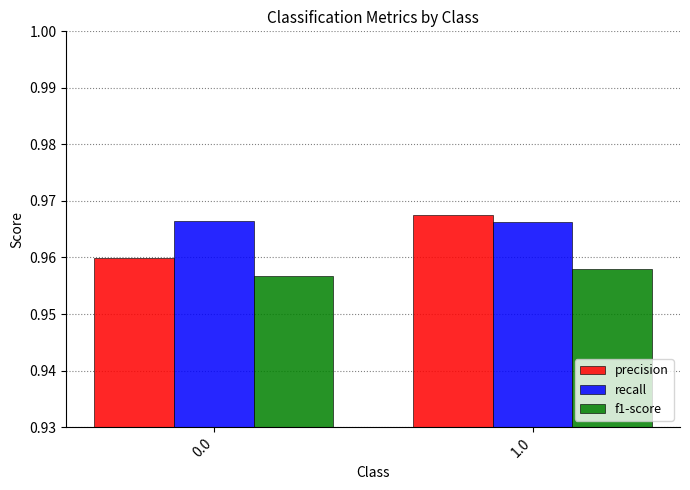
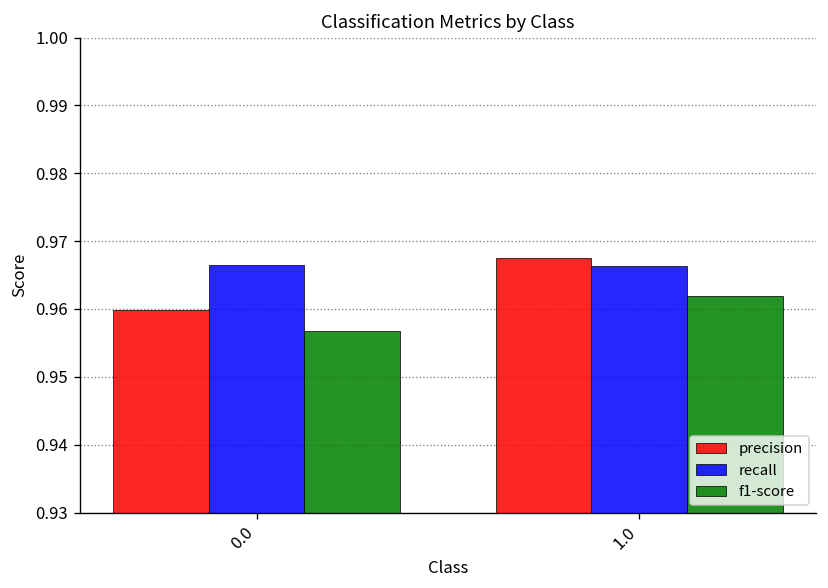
  {
    "precision": {
      "0.0": 0.960,
      "1.0": 0.967
    },
    "recall": {
      "0.0": 0.967,
      "1.0": 0.966
    },
    "f1-score": {
      "0.0": 0.957,
-     "1.0": 0.958
+     "1.0": 0.962
    }
  }
